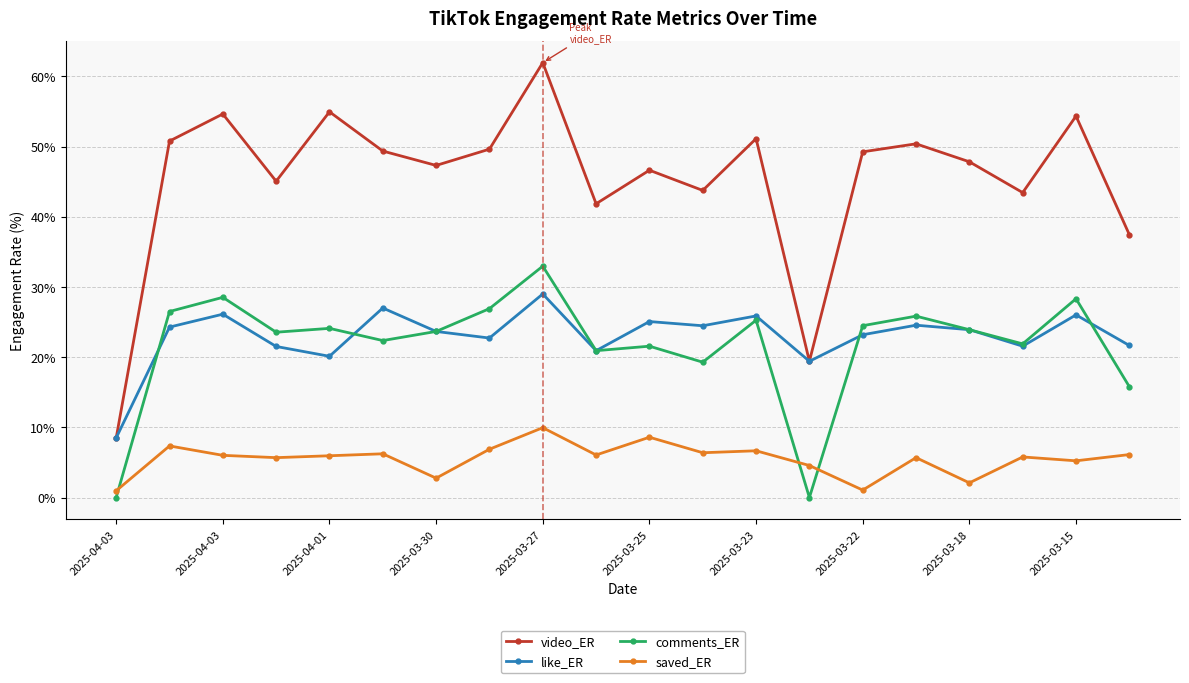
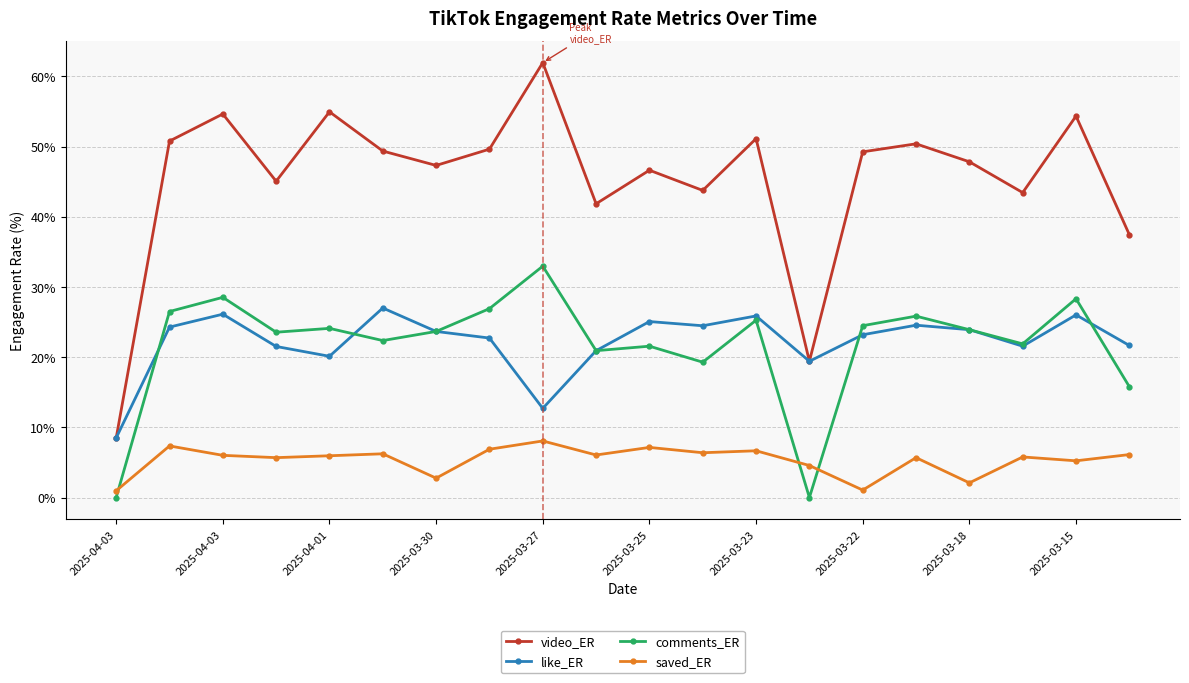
  {
    "video_ER": {
      "2025-04-01": "55%",
      "2025-03-30": "47%",
      "2025-03-27": "62%",
      "2025-03-25": "47%",
      "2025-03-22": "49%",
      "2025-03-18": "48%",
      "2025-03-15": "54%"
    },
    "like_ER": {
      "2025-04-01": "20%",
-     "2025-03-27": "29%",
+     "2025-03-27": "13%",
      "2025-03-25": "25%",
      "2025-03-22": "23%",
      "2025-03-15": "26%"
    },
    "comments_ER": {
      "2025-04-01": "24%",
      "2025-03-27": "33%",
      "2025-03-25": "22%",
      "2025-03-22": "24%",
      "2025-03-15": "28%"
    },
    "saved_ER": {
      "2025-04-01": "6%",
      "2025-03-30": "3%",
-     "2025-03-27": "10%",
-     "2025-03-25": "9%",
+     "2025-03-27": "8%",
+     "2025-03-25": "7%",
      "2025-03-22": "1%",
      "2025-03-18": "2%",
      "2025-03-15": "5%"
    }
  }
